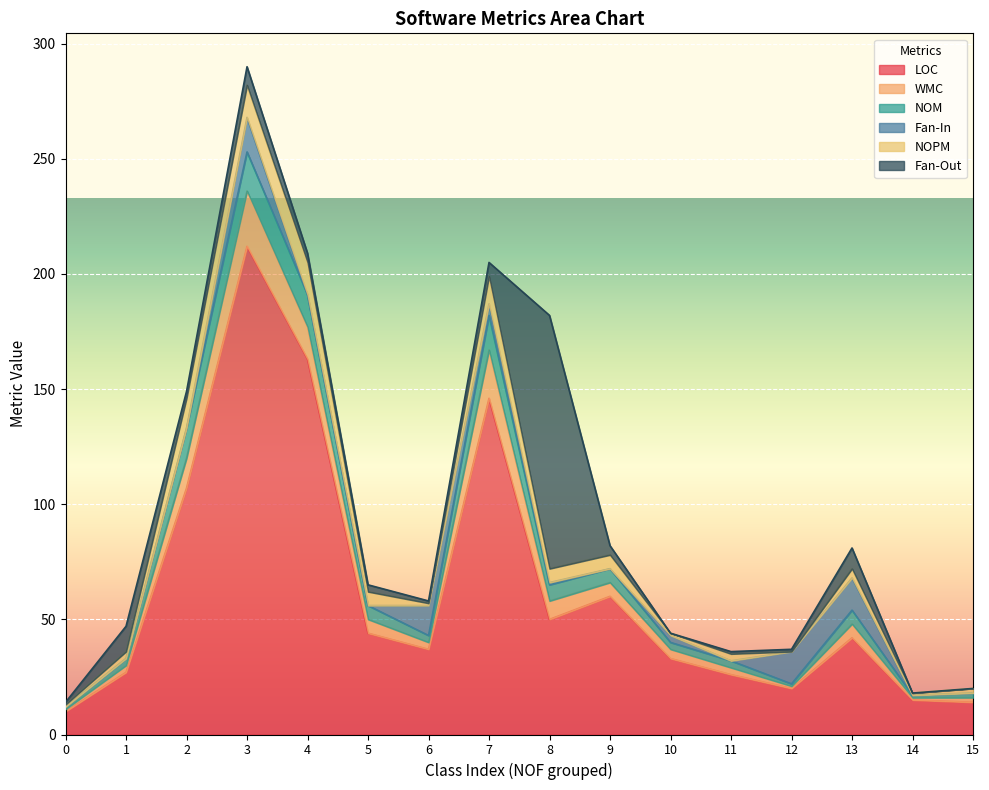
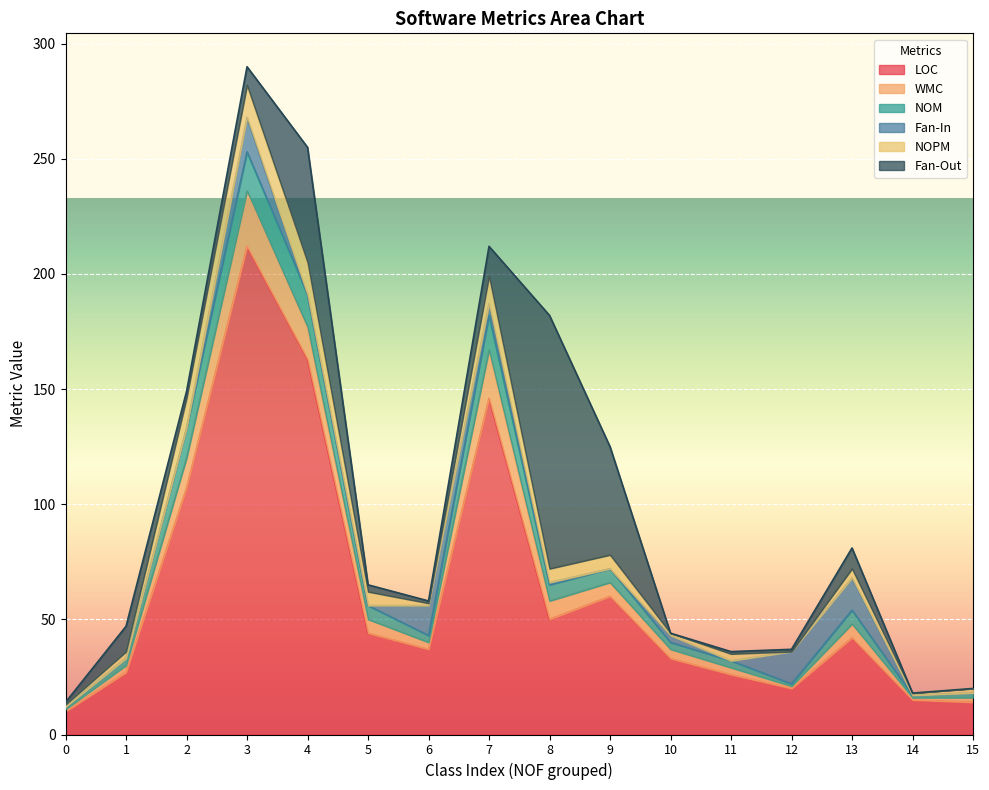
  {
    "LOC": {
      "1": 27,
      "2": 107,
      "3": 212,
      "4": 163,
      "5": 44,
      "6": 37,
      "7": 146,
      "8": 50,
      "9": 60,
      "10": 33,
      "11": 26,
      "13": 42,
      "15": 14
    },
    "Fan-Out": {
      "1": 11,
      "2": 3,
      "3": 8,
-     "4": 4,
+     "4": 50,
      "5": 3,
-     "7": 6,
+     "7": 13,
      "8": 110,
-     "9": 4,
+     "9": 47,
      "13": 9
    }
  }
